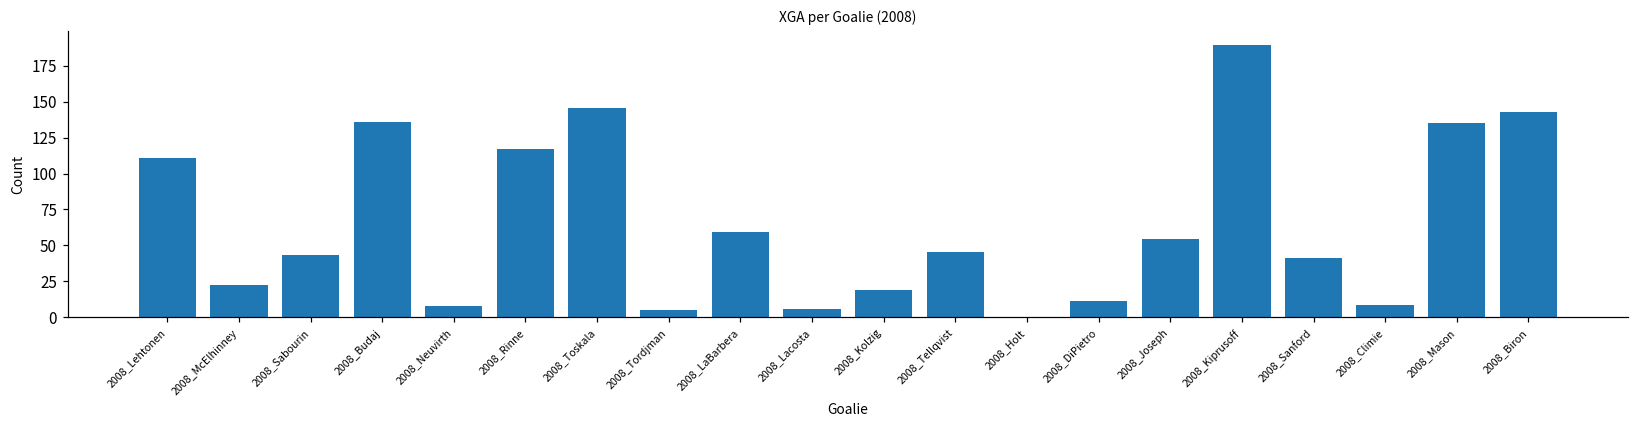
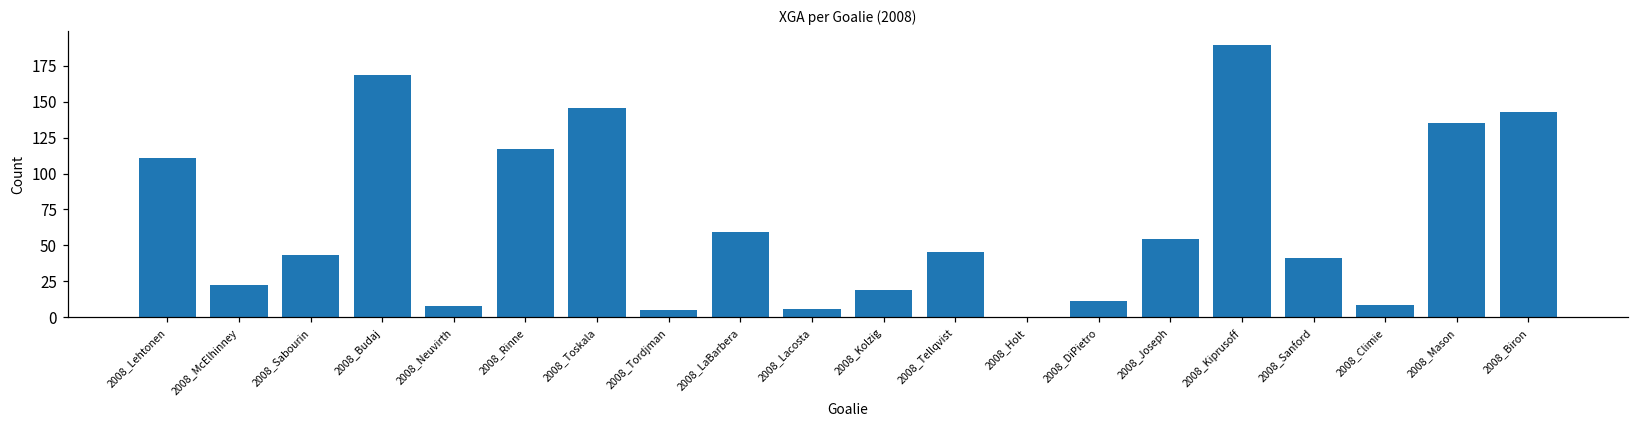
  {
    "2008_Lehtonen": 111,
    "2008_McElhinney": 22,
    "2008_Sabourin": 43,
-   "2008_Budaj": 136,
+   "2008_Budaj": 169,
    "2008_Neuvirth": 8,
    "2008_Rinne": 117,
    "2008_Toskala": 145,
    "2008_Tordjman": 5,
    "2008_LaBarbera": 59,
    "2008_Lacosta": 6,
    "2008_Kolzig": 19,
    "2008_Tellqvist": 45,
    "2008_DiPietro": 11,
    "2008_Joseph": 55,
    "2008_Kiprusoff": 189,
    "2008_Sanford": 41,
    "2008_Climie": 9,
    "2008_Mason": 135,
    "2008_Biron": 143
  }
